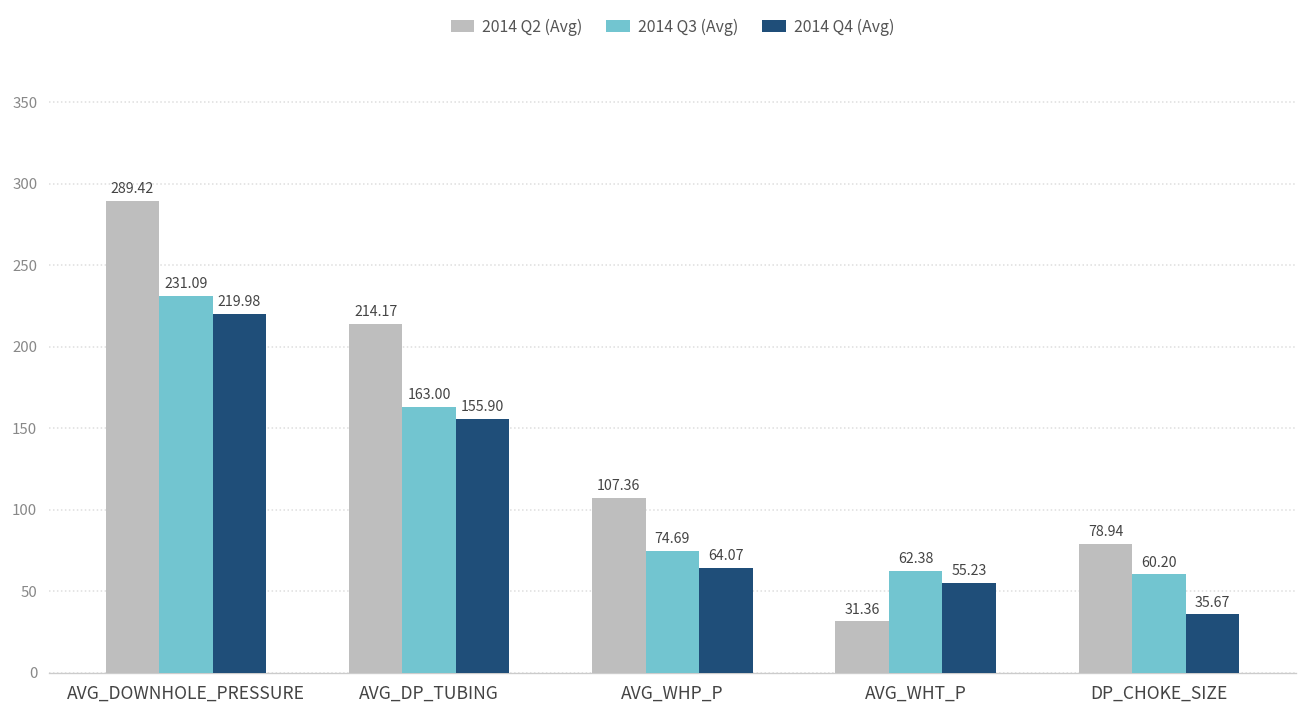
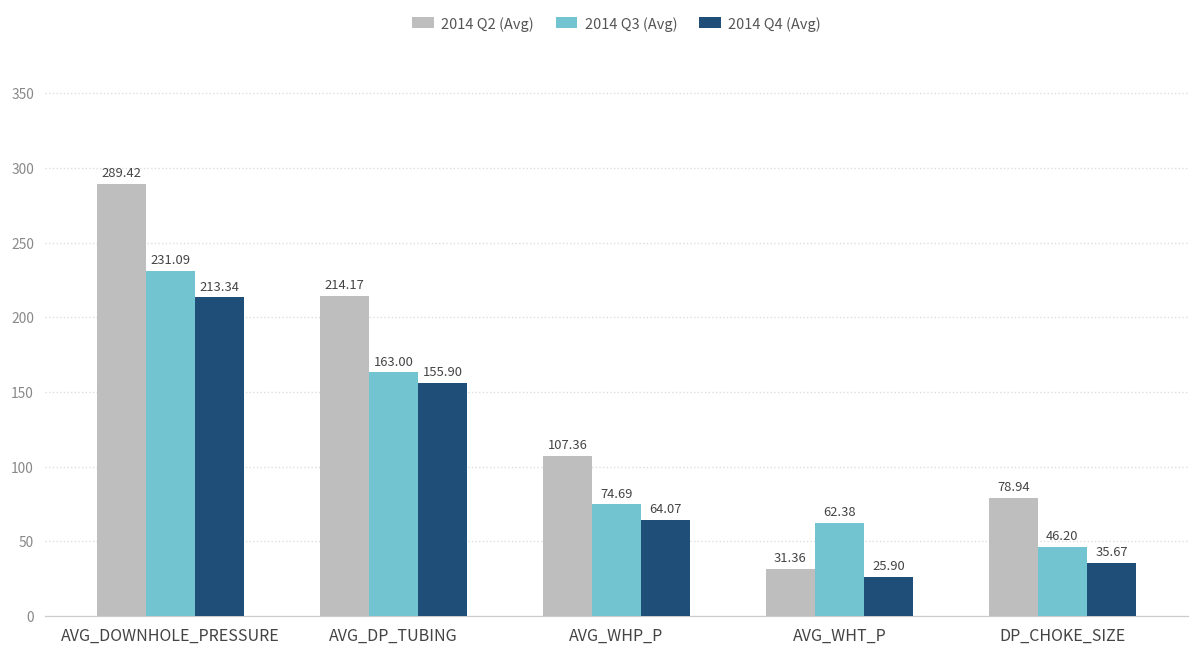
  {
    "2014 Q2 (Avg)": {
      "AVG_DOWNHOLE_PRESSURE": 289.42,
      "AVG_DP_TUBING": 214.17,
      "AVG_WHP_P": 107.36,
      "AVG_WHT_P": 31.36,
      "DP_CHOKE_SIZE": 78.94
    },
    "2014 Q3 (Avg)": {
      "AVG_DOWNHOLE_PRESSURE": 231.09,
      "AVG_DP_TUBING": 163.00,
      "AVG_WHP_P": 74.69,
      "AVG_WHT_P": 62.38,
-     "DP_CHOKE_SIZE": 60.20
+     "DP_CHOKE_SIZE": 46.20
    },
    "2014 Q4 (Avg)": {
-     "AVG_DOWNHOLE_PRESSURE": 219.98,
+     "AVG_DOWNHOLE_PRESSURE": 213.34,
      "AVG_DP_TUBING": 155.90,
      "AVG_WHP_P": 64.07,
-     "AVG_WHT_P": 55.23,
+     "AVG_WHT_P": 25.90,
      "DP_CHOKE_SIZE": 35.67
    }
  }
